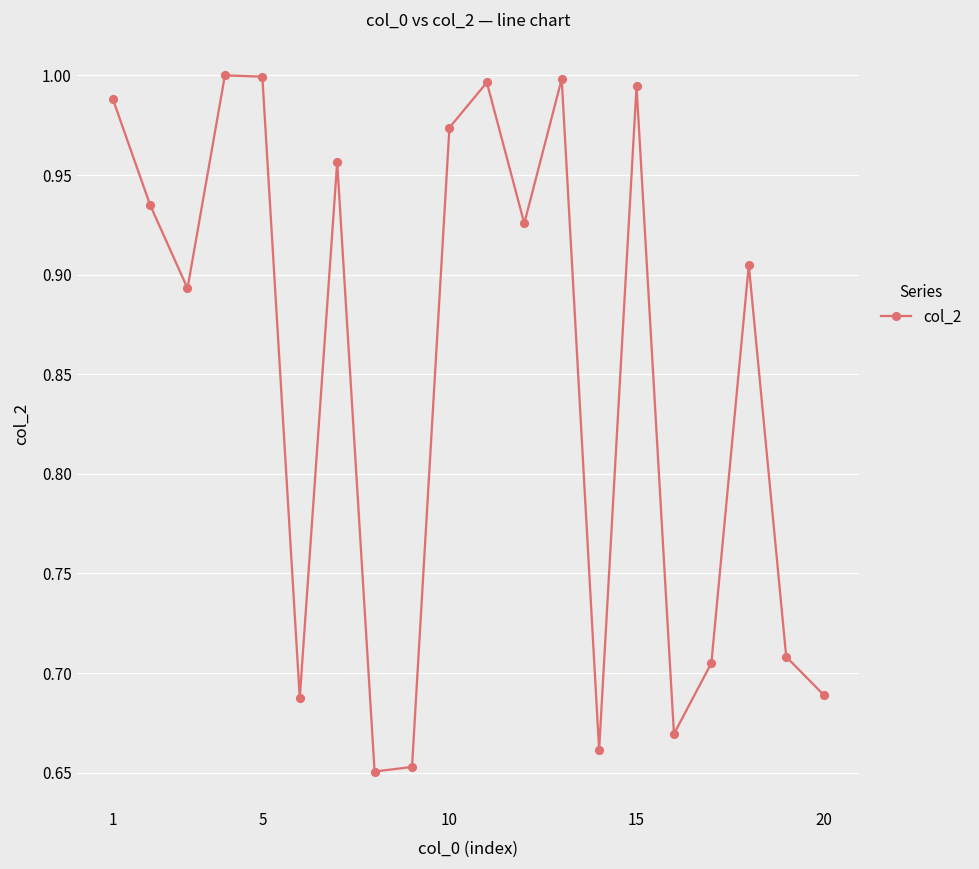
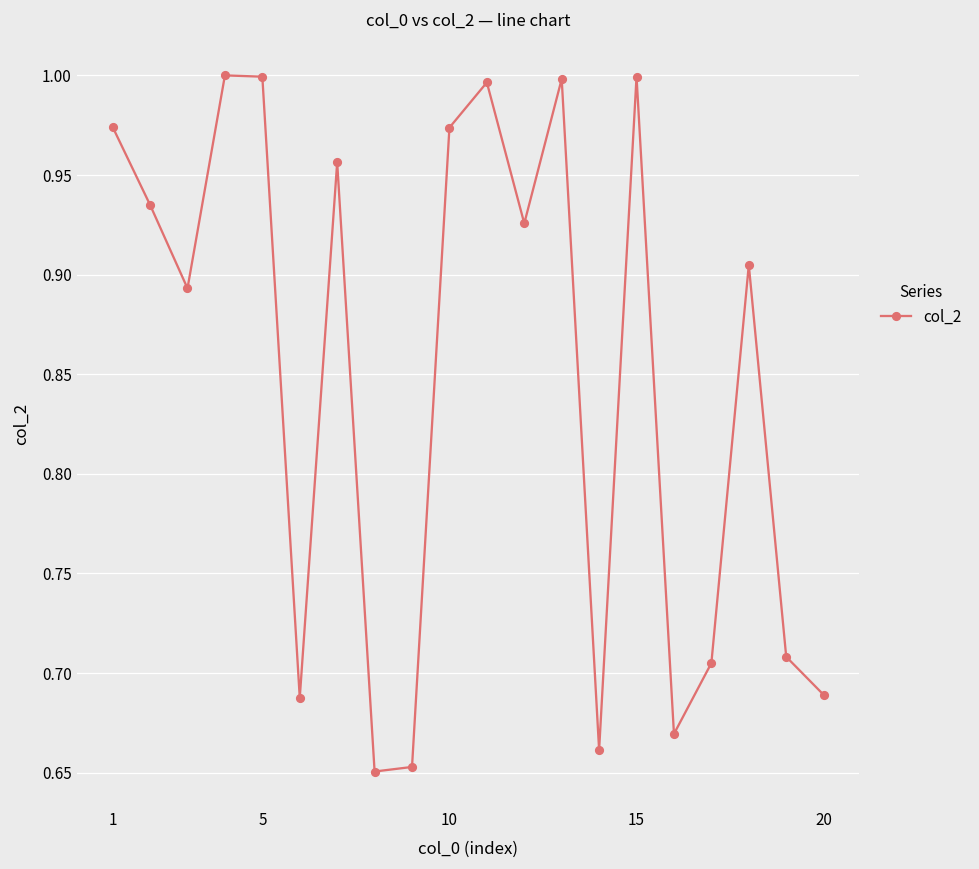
  {
-   "1": 0.988,
+   "1": 0.974,
    "5": 0.999,
    "10": 0.974,
-   "15": 0.995,
+   "15": 0.999,
    "20": 0.689
  }
